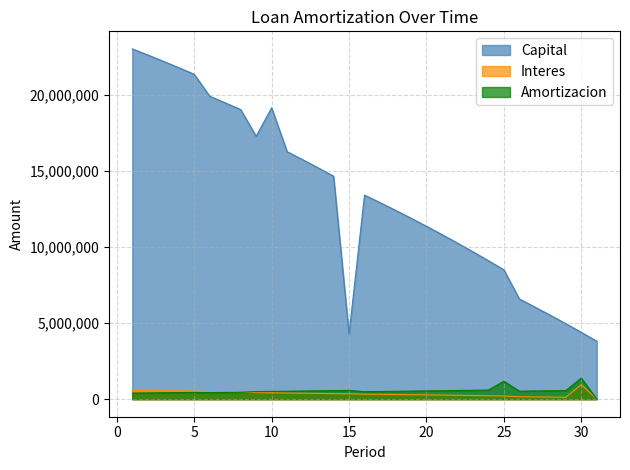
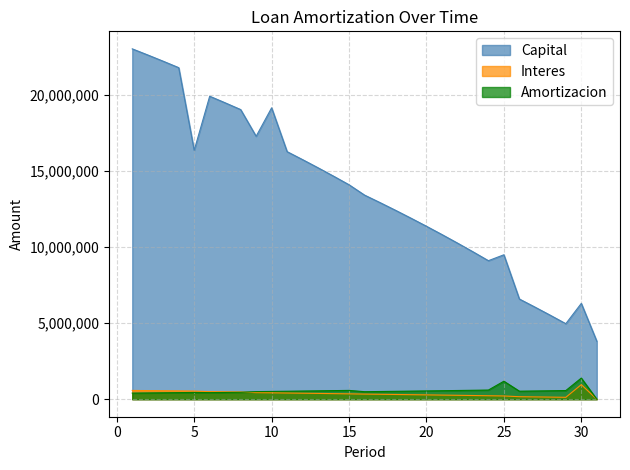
  {
    "Capital": {
-     "5": "21,300,000",
+     "5": "16,300,000",
      "10": "19,100,000",
-     "15": "4,300,000",
+     "15": "14,100,000",
      "20": "11,400,000",
-     "25": "8,500,000",
-     "30": "4,400,000"
+     "25": "9,500,000",
+     "30": "6,300,000"
    },
    "Interes": {
      "15": "400,000",
      "20": "300,000",
      "25": "200,000",
      "30": "1,000,000"
    },
    "Amortizacion": {
      "15": "600,000",
      "20": "500,000",
      "25": "1,200,000",
      "30": "1,400,000"
    }
  }
